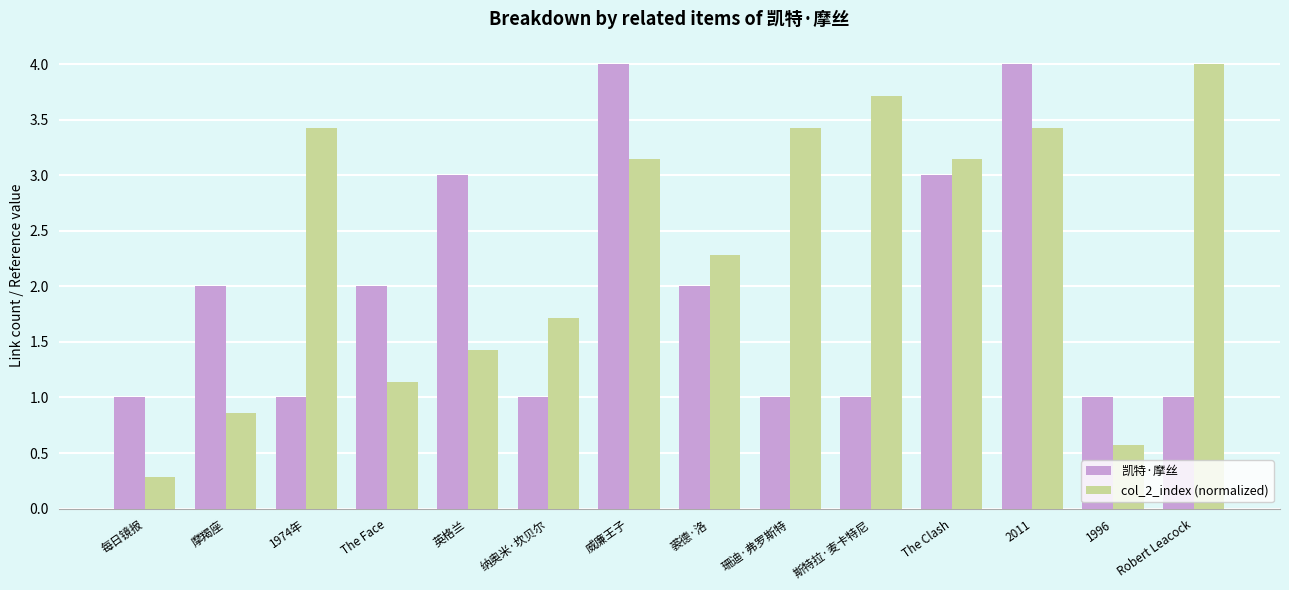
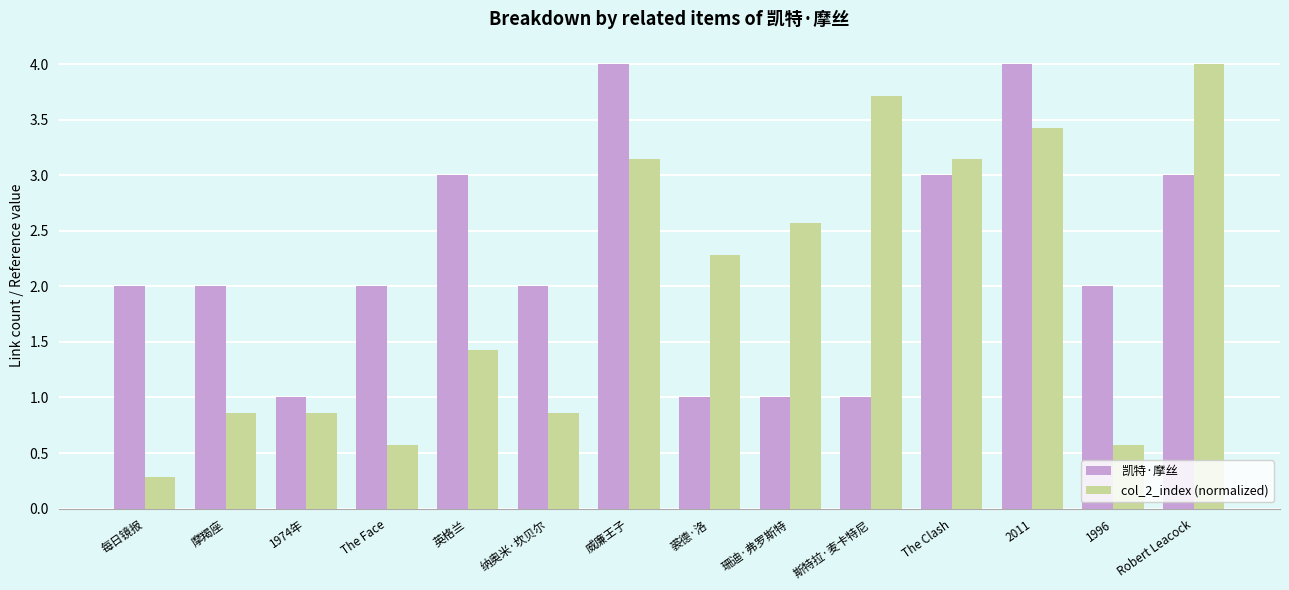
  {
    "凯特·摩丝": {
-     "每日镜报": 1,
+     "每日镜报": 2,
      "摩羯座": 2,
      "1974年": 1,
      "The Face": 2,
      "英格兰": 3,
-     "纳奥米·坎贝尔": 1,
+     "纳奥米·坎贝尔": 2,
      "威廉王子": 4,
-     "裘德·洛": 2,
+     "裘德·洛": 1,
      "珊迪·弗罗斯特": 1,
      "斯特拉·麦卡特尼": 1,
      "The Clash": 3,
      "2011": 4,
-     "1996": 1,
-     "Robert Leacock": 1
+     "1996": 2,
+     "Robert Leacock": 3
    },
    "col_2_index (normalized)": {
      "每日镜报": 0.29,
      "摩羯座": 0.86,
-     "1974年": 3.43,
-     "The Face": 1.14,
+     "1974年": 0.86,
+     "The Face": 0.57,
      "英格兰": 1.43,
-     "纳奥米·坎贝尔": 1.71,
+     "纳奥米·坎贝尔": 0.86,
      "威廉王子": 3.14,
      "裘德·洛": 2.29,
-     "珊迪·弗罗斯特": 3.43,
+     "珊迪·弗罗斯特": 2.57,
      "斯特拉·麦卡特尼": 3.71,
      "The Clash": 3.14,
      "2011": 3.43,
      "1996": 0.57,
      "Robert Leacock": 4.00
    }
  }
